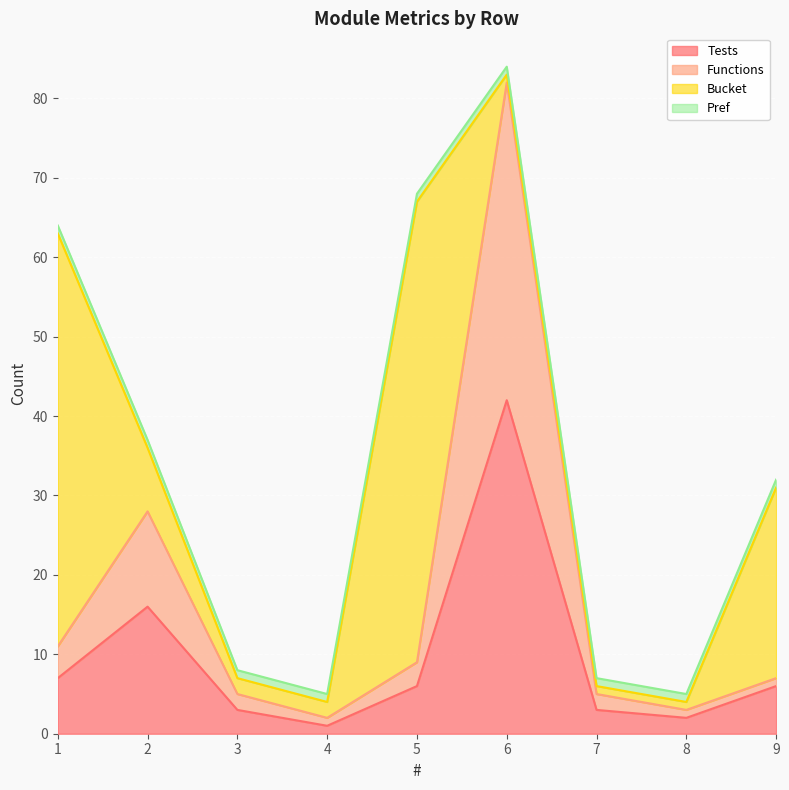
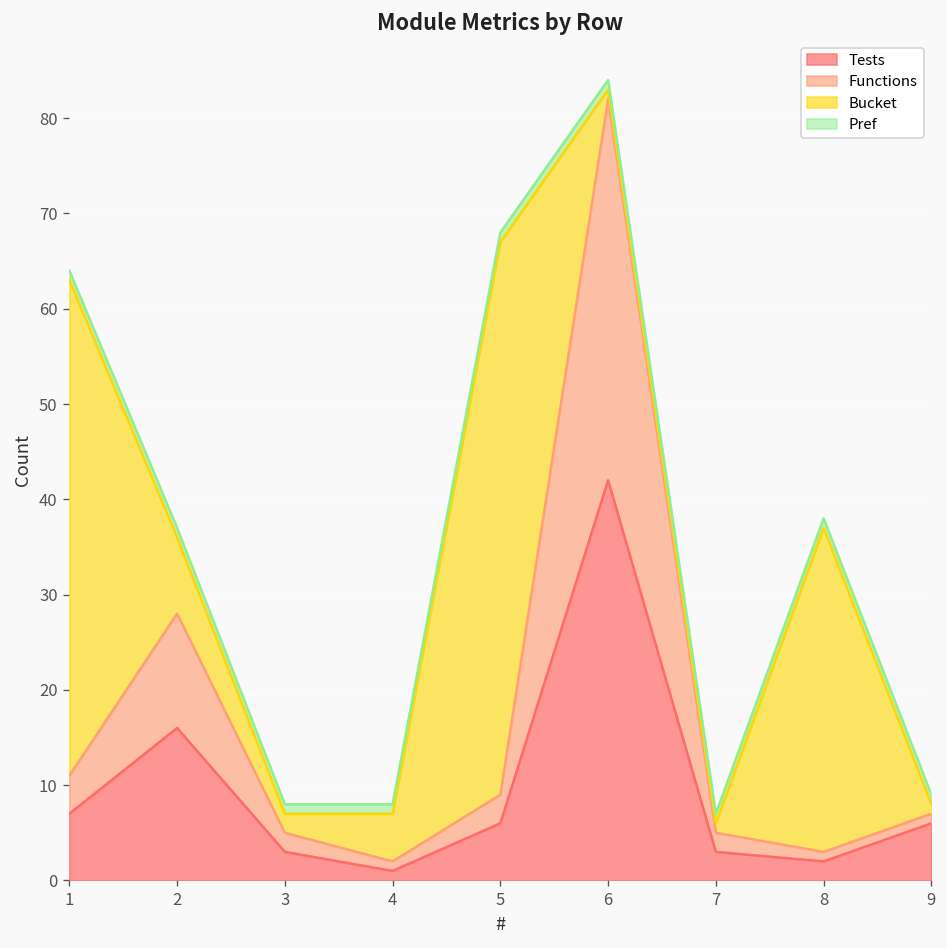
  {
    "Bucket": {
      "1": 52,
      "2": 8,
      "3": 2,
-     "4": 2,
+     "4": 5,
      "5": 58,
      "6": 1,
      "7": 1,
-     "8": 1,
-     "9": 24
+     "8": 34,
+     "9": 1
    },
    "Pref": {
      "1": 1,
      "2": 1,
      "3": 1,
      "4": 1,
      "5": 1,
      "6": 1,
      "7": 1,
      "8": 1,
      "9": 1
    }
  }
